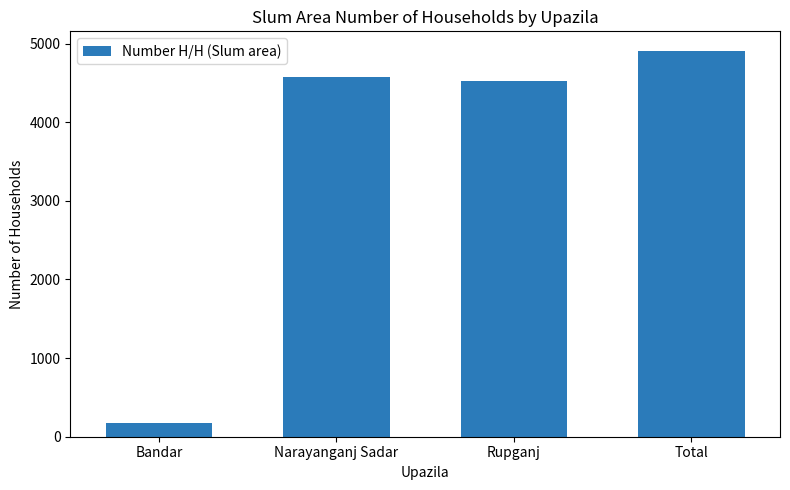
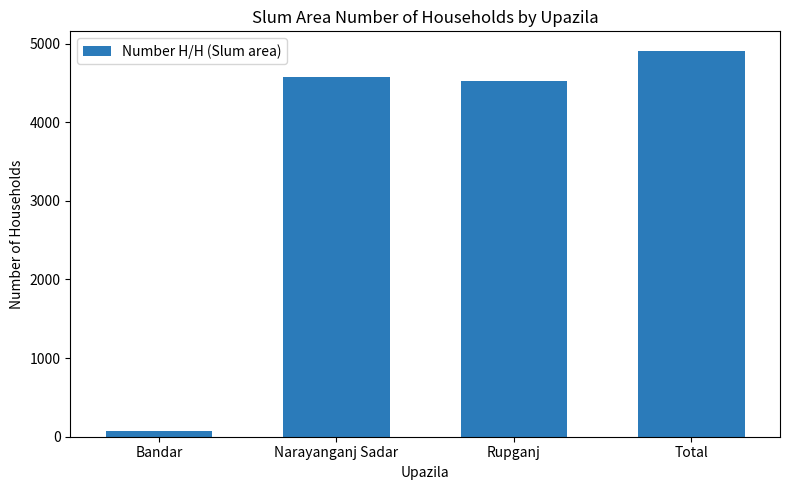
  {
-   "Bandar": 200,
+   "Bandar": 100,
    "Narayanganj Sadar": 4600,
    "Rupganj": 4500,
    "Total": 4900
  }
